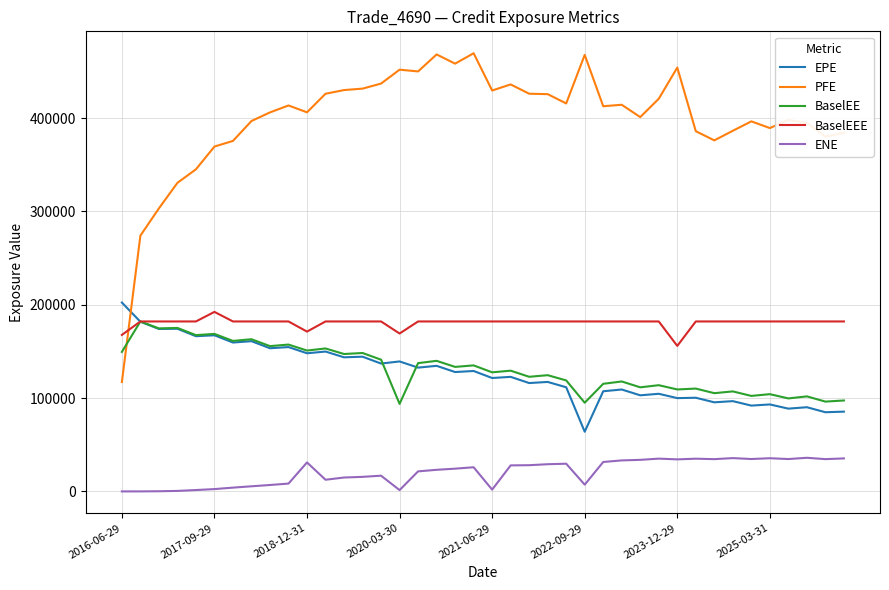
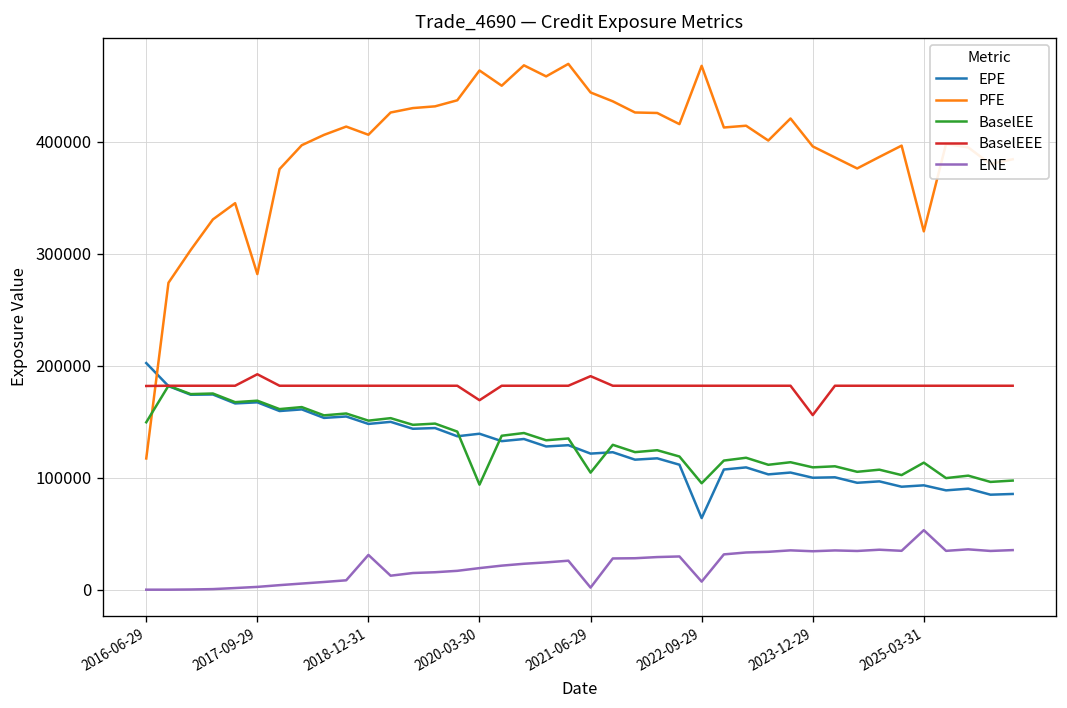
  {
    "EPE": {
      "2016-06-29": 200000,
      "2018-12-31": 150000,
      "2020-03-30": 140000,
      "2021-06-29": 120000,
      "2022-09-29": 60000,
      "2023-12-29": 100000,
      "2025-03-31": 90000
    },
    "PFE": {
      "2016-06-29": 120000,
-     "2017-09-29": 370000,
+     "2017-09-29": 280000,
      "2018-12-31": 410000,
-     "2020-03-30": 450000,
-     "2021-06-29": 430000,
+     "2020-03-30": 460000,
+     "2021-06-29": 440000,
      "2022-09-29": 470000,
-     "2023-12-29": 450000,
-     "2025-03-31": 390000
+     "2023-12-29": 400000,
+     "2025-03-31": 320000
    },
    "BaselEE": {
      "2016-06-29": 150000,
      "2018-12-31": 150000,
      "2020-03-30": 90000,
-     "2021-06-29": 130000,
+     "2021-06-29": 100000,
      "2022-09-29": 100000,
      "2023-12-29": 110000,
-     "2025-03-31": 100000
+     "2025-03-31": 110000
    },
    "BaselEEE": {
-     "2016-06-29": 170000,
+     "2016-06-29": 180000,
      "2017-09-29": 190000,
-     "2018-12-31": 170000,
+     "2018-12-31": 180000,
      "2020-03-30": 170000,
-     "2021-06-29": 180000,
+     "2021-06-29": 190000,
      "2022-09-29": 180000,
      "2023-12-29": 160000,
      "2025-03-31": 180000
    },
    "ENE": {
      "2016-06-29": 0,
      "2017-09-29": 0,
      "2018-12-31": 30000,
-     "2020-03-30": 0,
+     "2020-03-30": 20000,
      "2021-06-29": 0,
      "2022-09-29": 10000,
      "2023-12-29": 30000,
-     "2025-03-31": 40000
+     "2025-03-31": 50000
    }
  }
